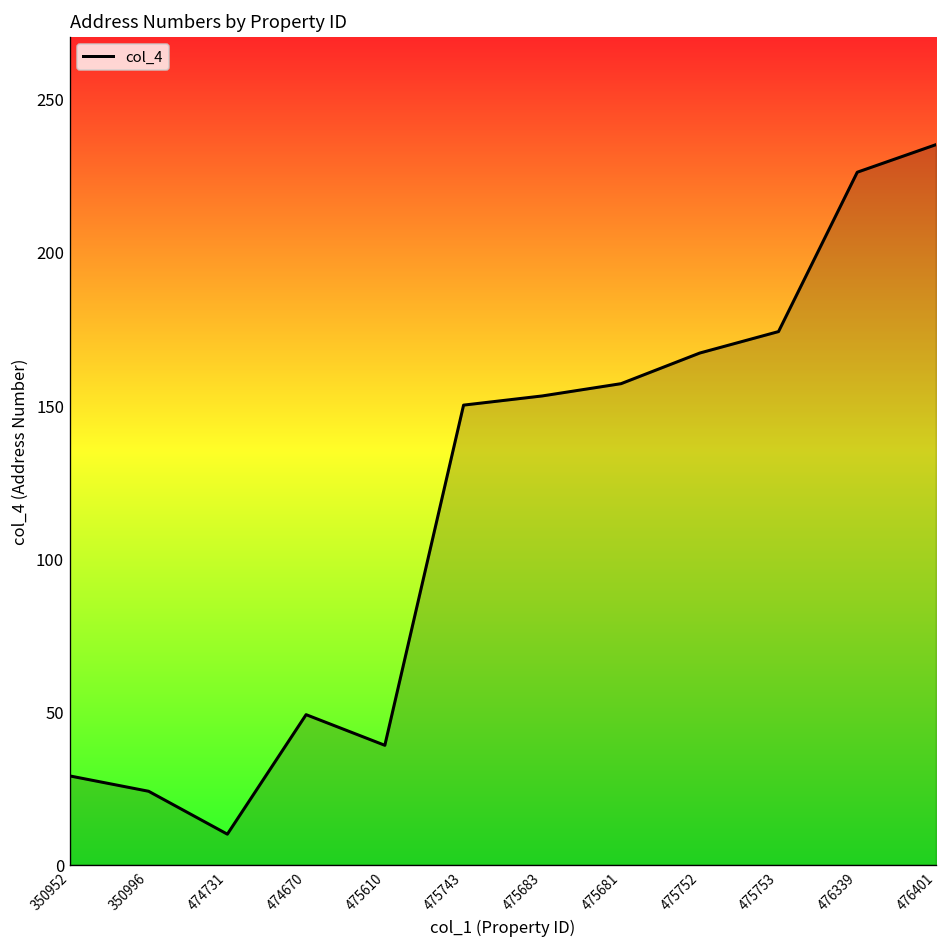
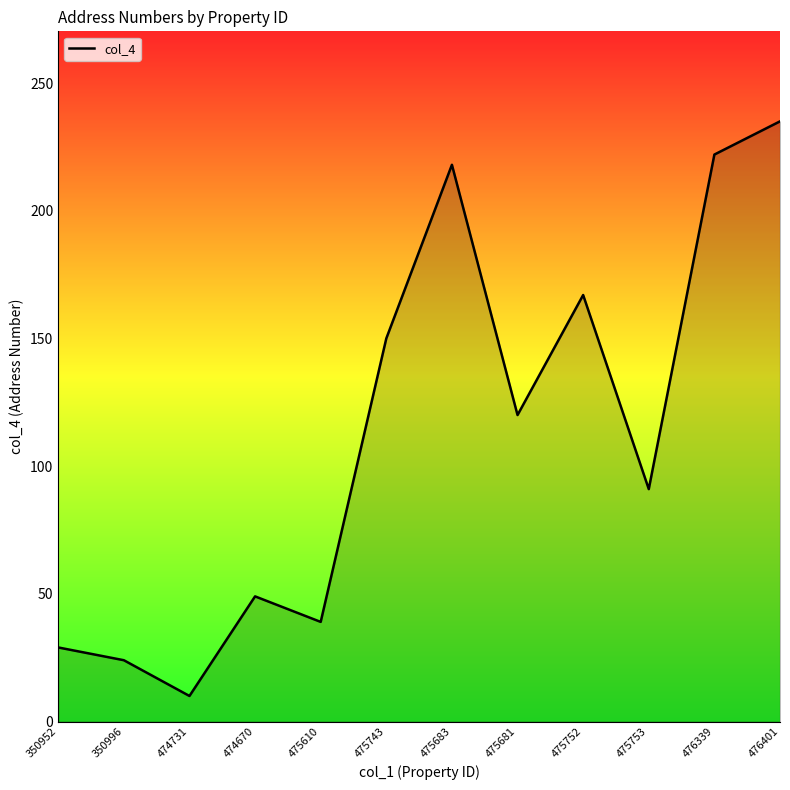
  {
    "350952": 29,
    "350996": 24,
    "474731": 10,
    "474670": 49,
    "475610": 39,
    "475743": 150,
-   "475683": 153,
-   "475681": 157,
+   "475683": 218,
+   "475681": 120,
    "475752": 167,
-   "475753": 174,
-   "476339": 226,
+   "475753": 91,
+   "476339": 222,
    "476401": 235
  }
